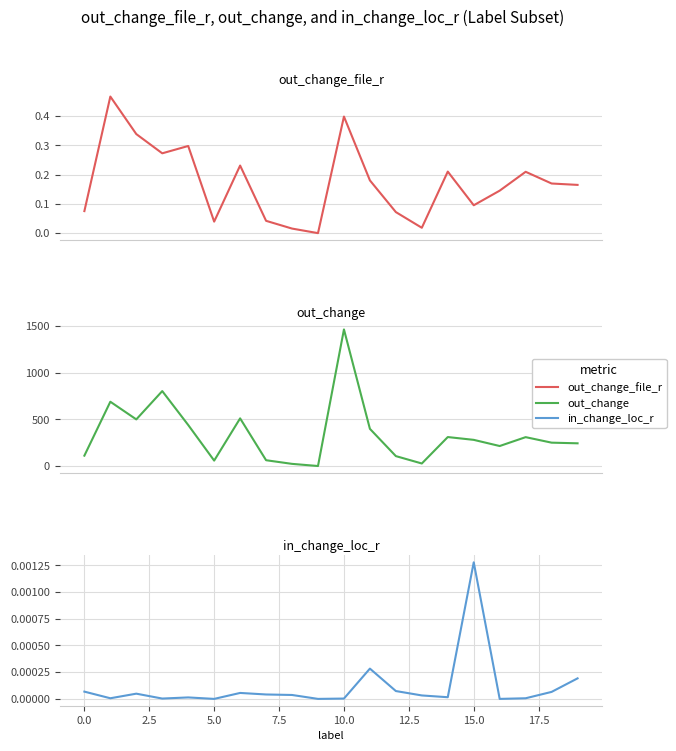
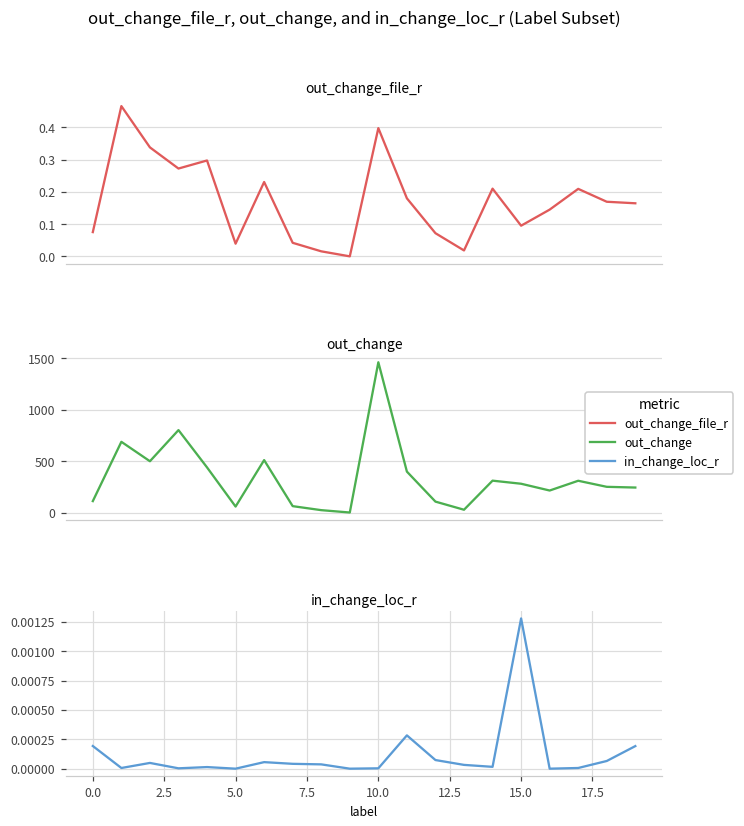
  {
    "in_change_loc_r": {
-     "0.0": 0.00007,
+     "0.0": 0.00019,
      "5.0": 0.00000,
      "10.0": 0.00000,
      "15.0": 0.00128
    }
  }
